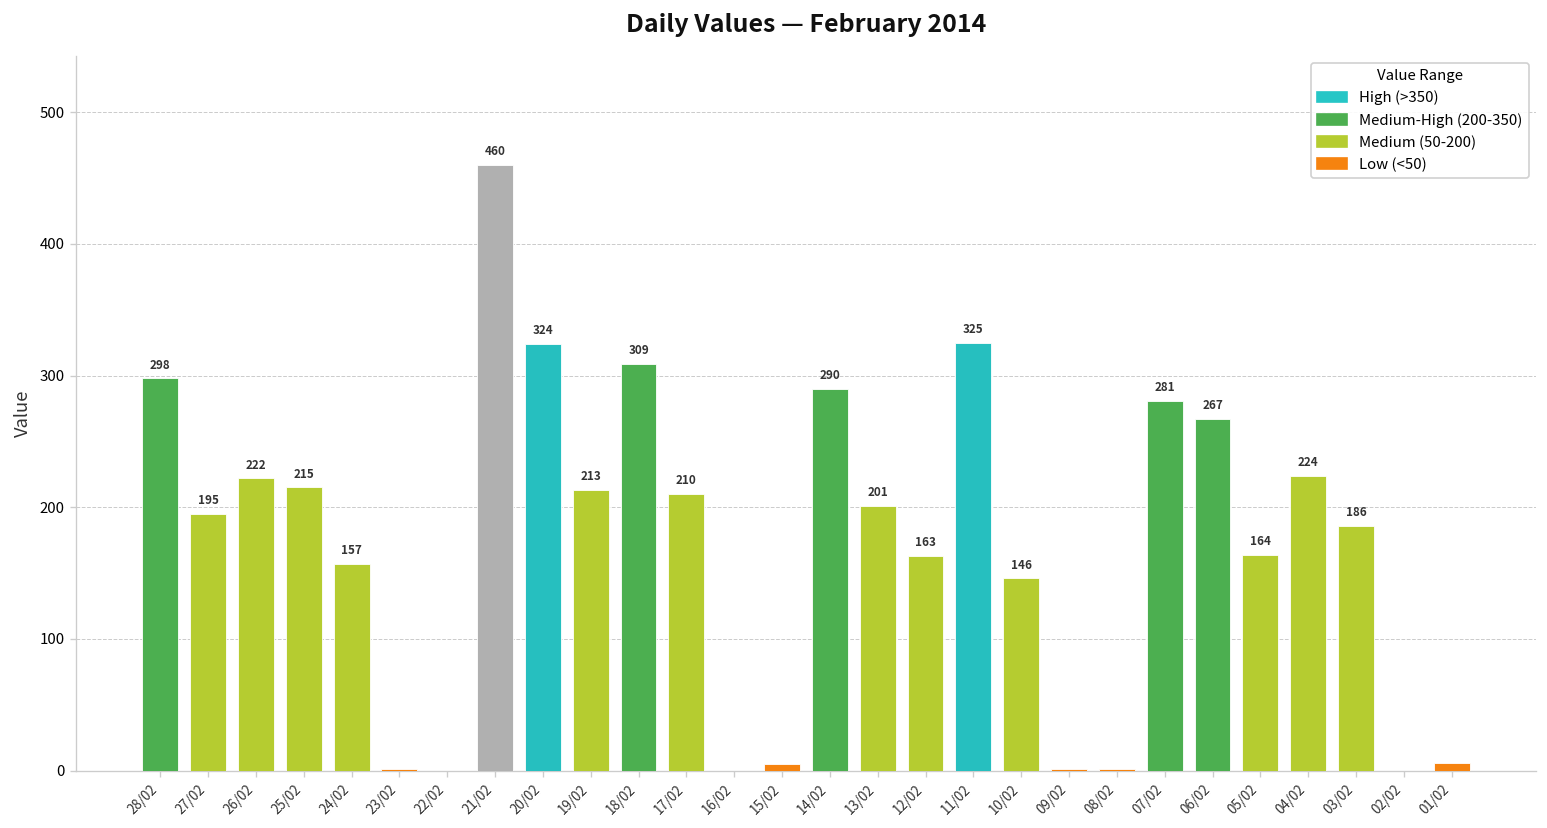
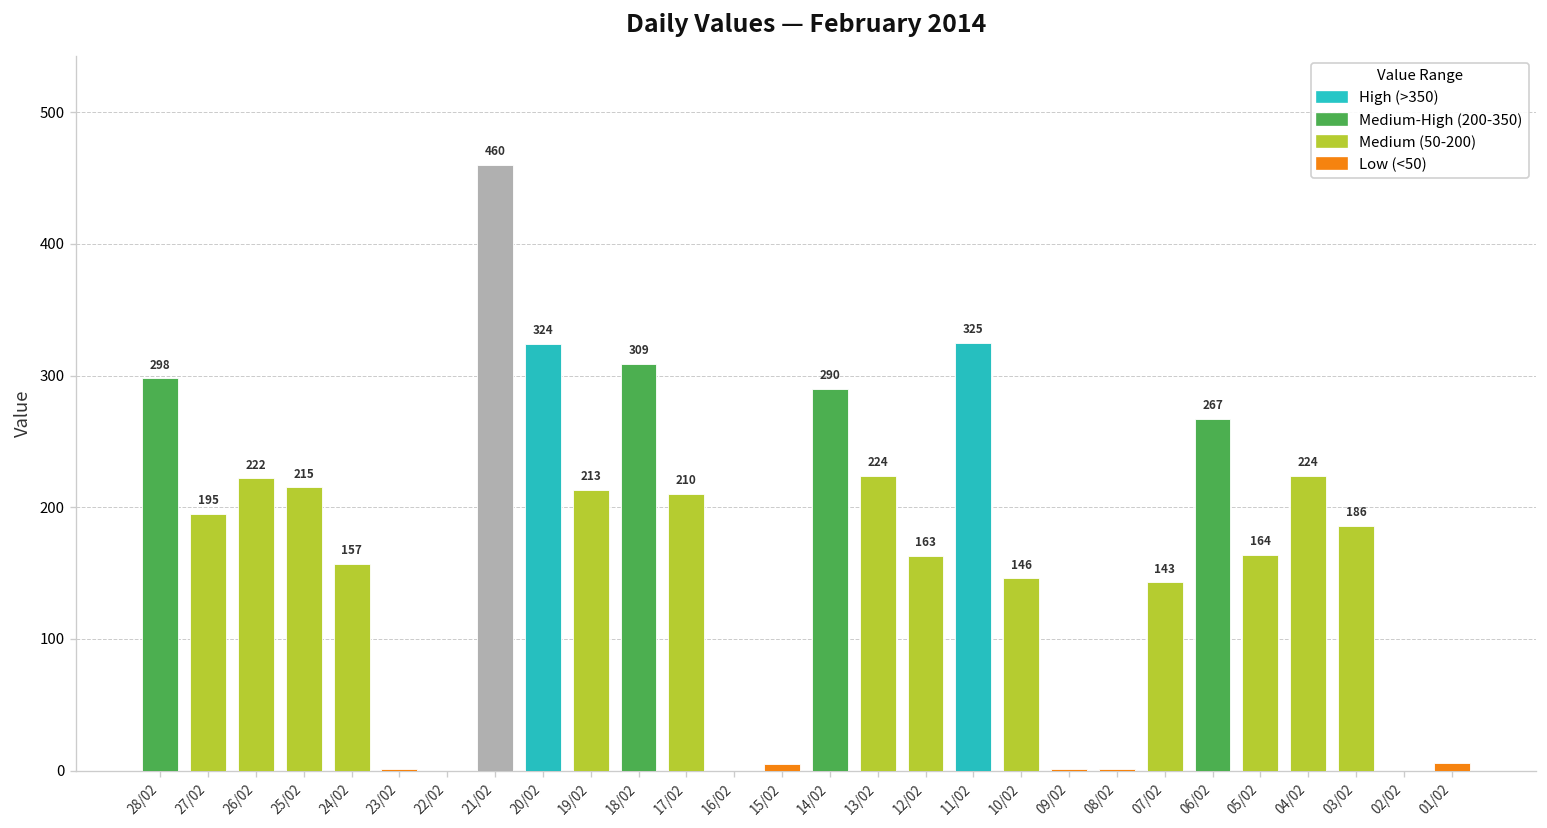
  {
    "28/02": 298,
    "27/02": 195,
    "26/02": 222,
    "25/02": 215,
    "24/02": 157,
    "21/02": 460,
    "20/02": 324,
    "19/02": 213,
    "18/02": 309,
    "17/02": 210,
    "14/02": 290,
-   "13/02": 201,
+   "13/02": 224,
    "12/02": 163,
    "11/02": 325,
    "10/02": 146,
-   "07/02": 281,
+   "07/02": 143,
    "06/02": 267,
    "05/02": 164,
    "04/02": 224,
    "03/02": 186
  }
